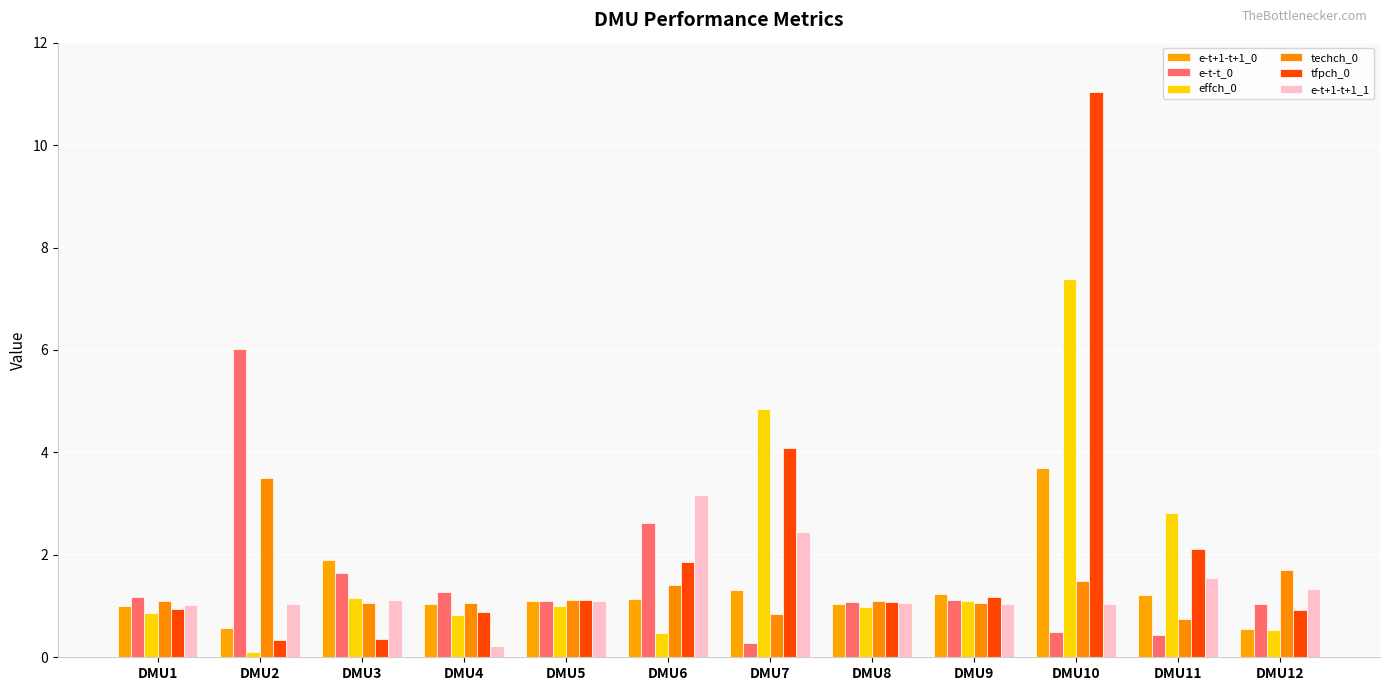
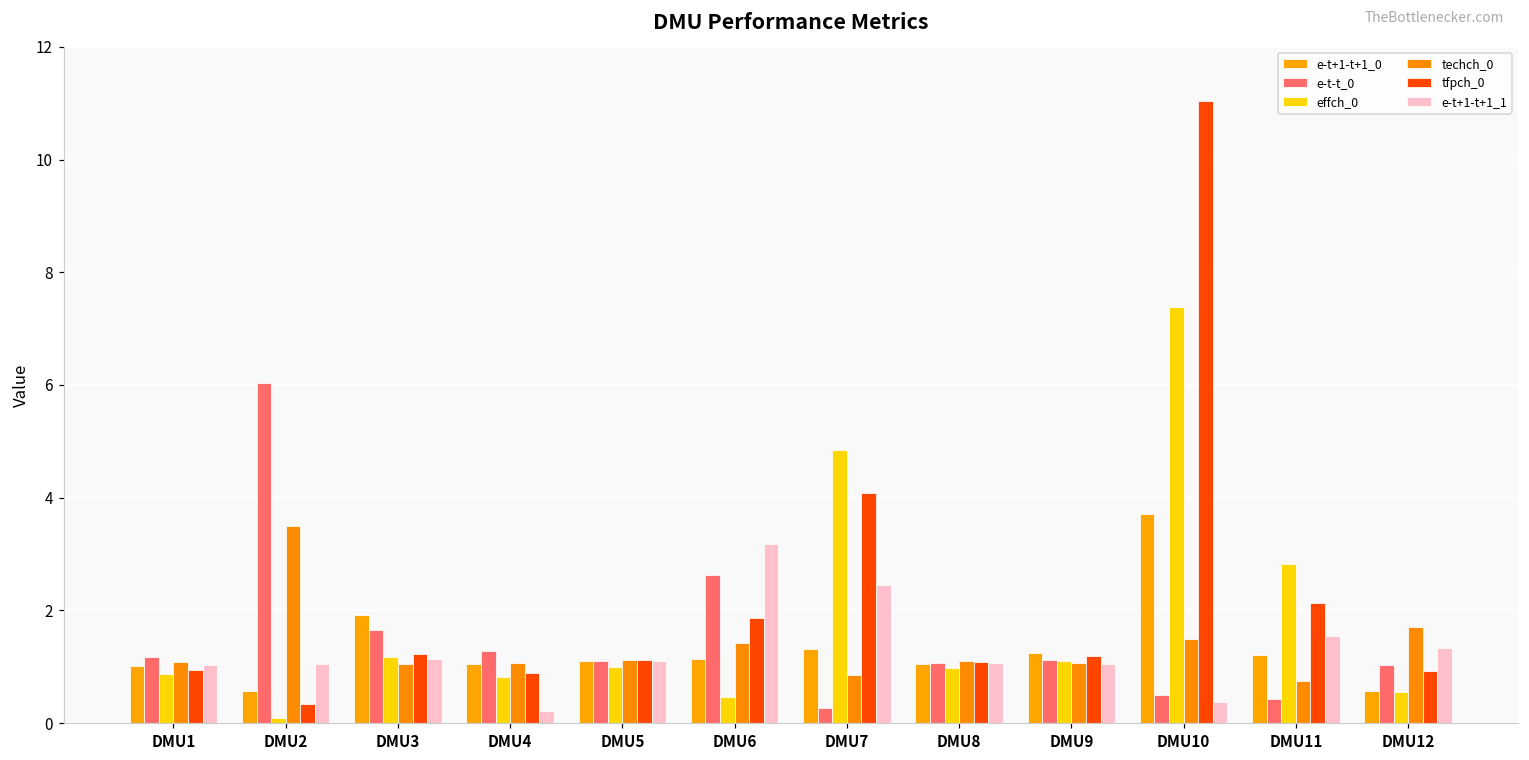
  {
    "e-t-t_0": {
      "DMU1": 1.2,
      "DMU2": 6.0,
      "DMU3": 1.6,
      "DMU4": 1.3,
      "DMU5": 1.1,
      "DMU6": 2.6,
      "DMU7": 0.3,
      "DMU8": 1.1,
      "DMU9": 1.1,
      "DMU10": 0.5,
      "DMU11": 0.4,
      "DMU12": 1.0
    },
    "tfpch_0": {
      "DMU1": 0.9,
      "DMU2": 0.3,
-     "DMU3": 0.4,
+     "DMU3": 1.2,
      "DMU4": 0.9,
      "DMU5": 1.1,
      "DMU6": 1.9,
      "DMU7": 4.1,
      "DMU8": 1.1,
      "DMU9": 1.2,
      "DMU10": 11.0,
      "DMU11": 2.1,
      "DMU12": 0.9
    },
    "e-t+1-t+1_1": {
      "DMU1": 1.0,
      "DMU2": 1.0,
      "DMU3": 1.1,
      "DMU4": 0.2,
      "DMU5": 1.1,
      "DMU6": 3.2,
      "DMU7": 2.4,
      "DMU8": 1.1,
      "DMU9": 1.0,
-     "DMU10": 1.0,
+     "DMU10": 0.4,
      "DMU11": 1.5,
      "DMU12": 1.3
    }
  }
